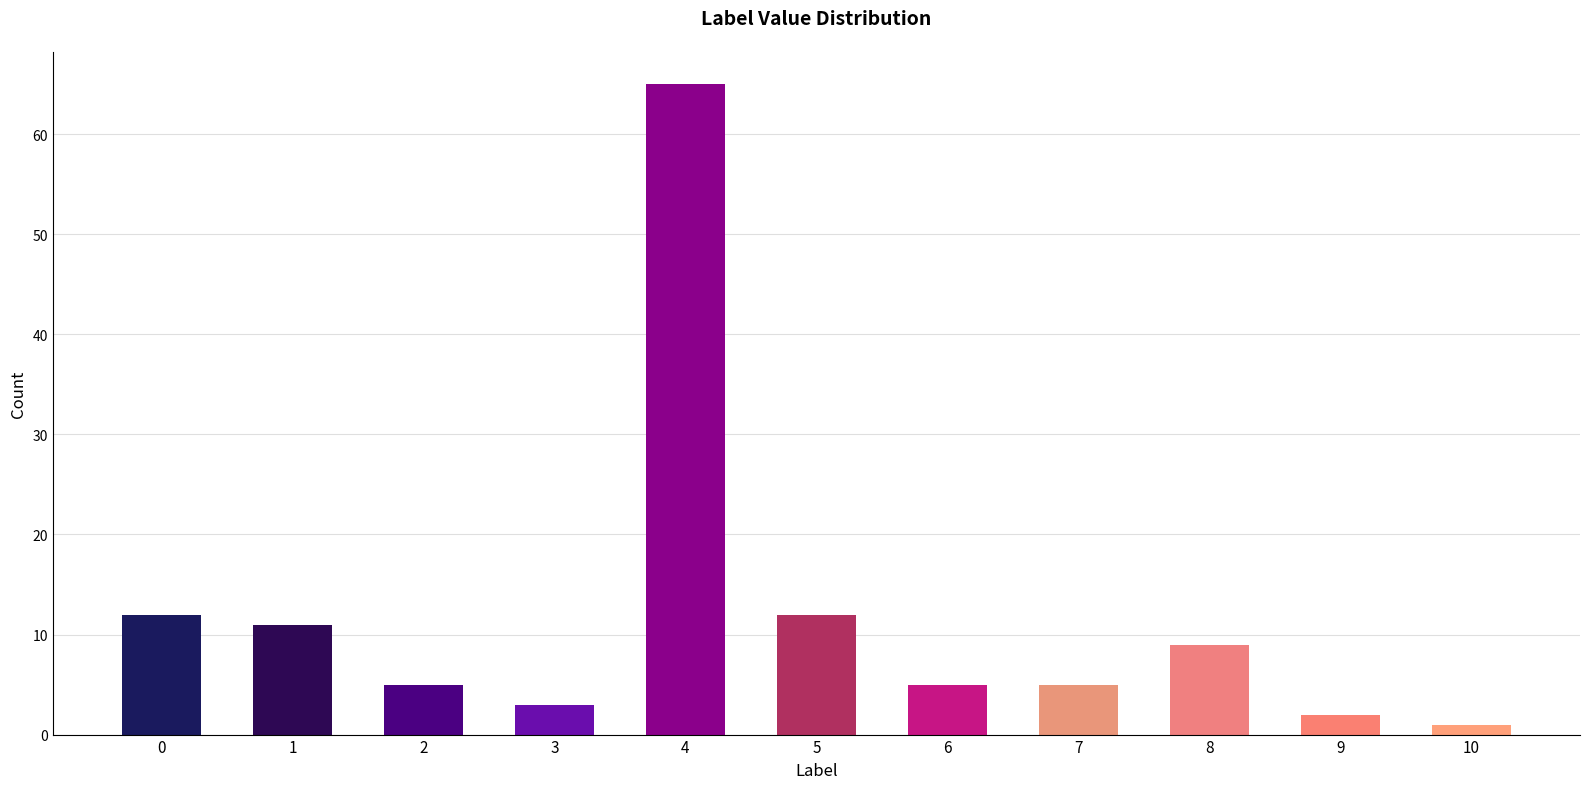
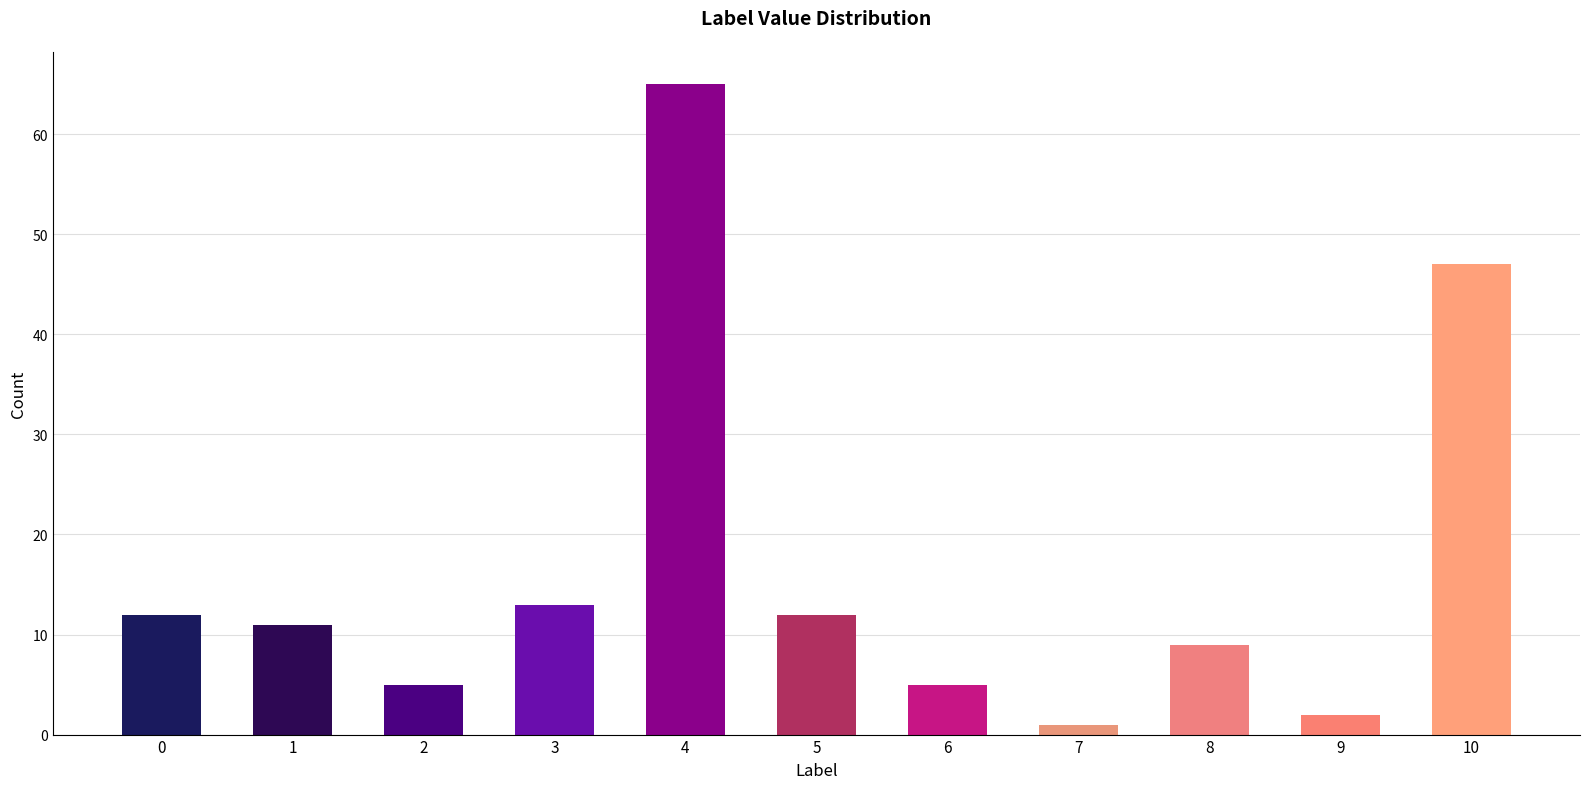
  {
    "0": 12,
    "1": 11,
    "2": 5,
-   "3": 3,
+   "3": 13,
    "4": 65,
    "5": 12,
    "6": 5,
-   "7": 5,
+   "7": 1,
    "8": 9,
    "9": 2,
-   "10": 1
+   "10": 47
  }
